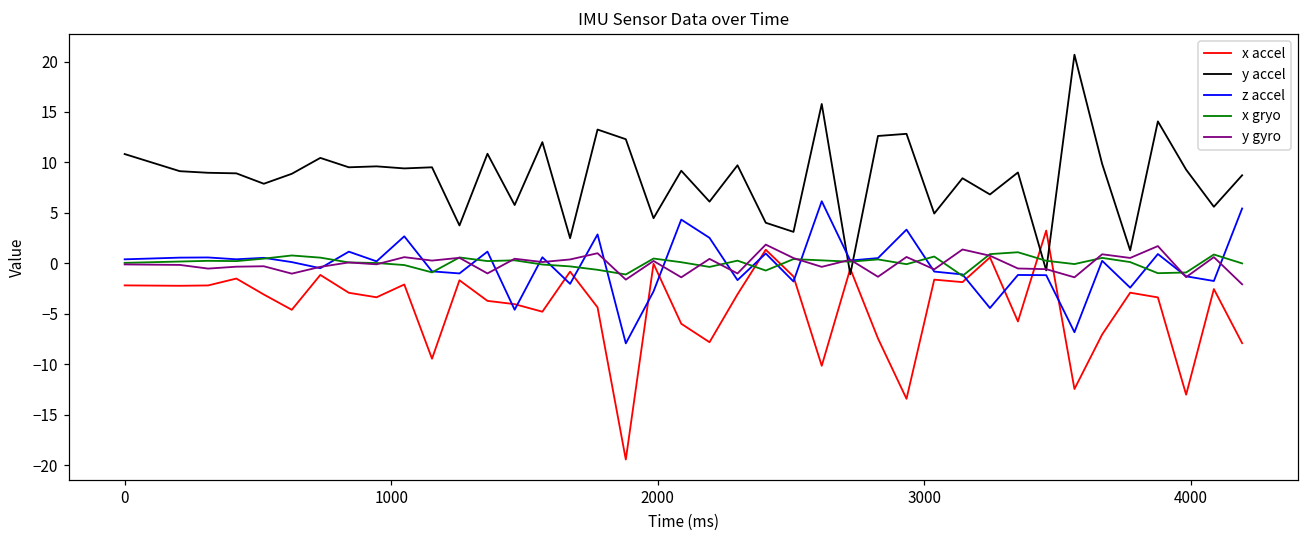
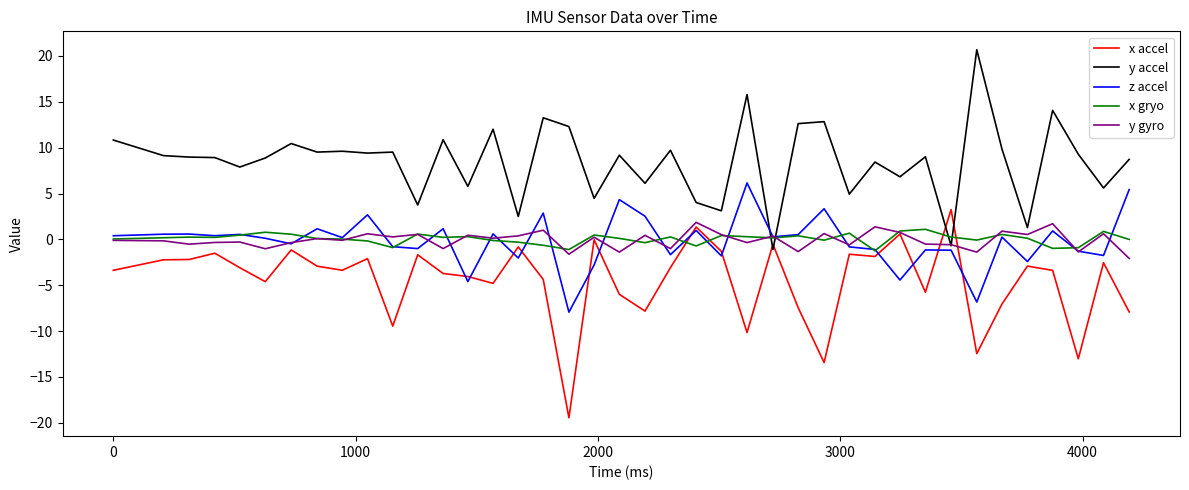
  {
    "x accel": {
-     "0": -2
+     "0": -3
    },
    "y accel": {
      "0": 11
    },
    "z accel": {
      "0": 0
    }
  }
